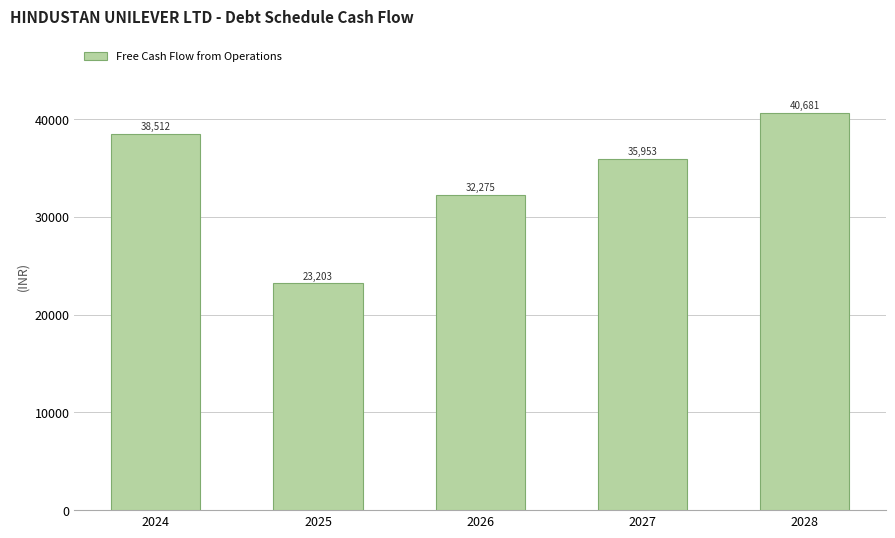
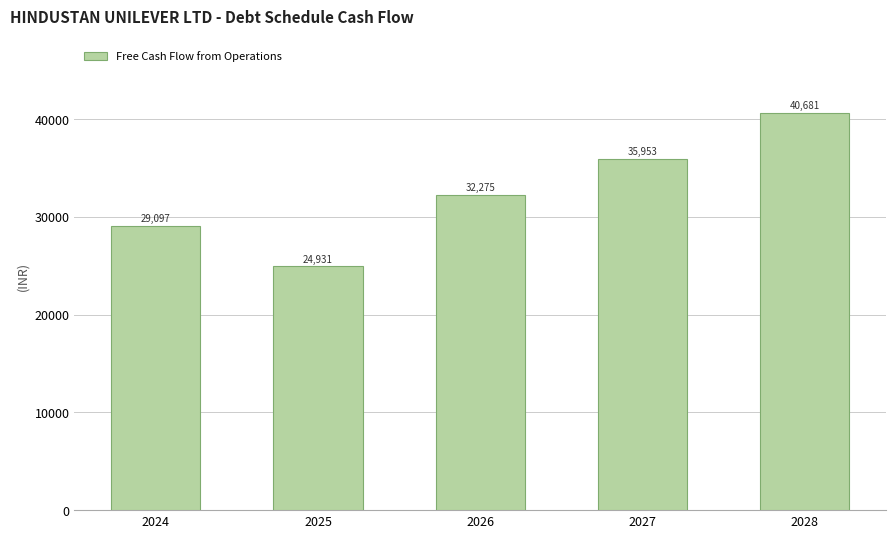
  {
-   "2024": "38,512",
-   "2025": "23,203",
+   "2024": "29,097",
+   "2025": "24,931",
    "2026": "32,275",
    "2027": "35,953",
    "2028": "40,681"
  }
